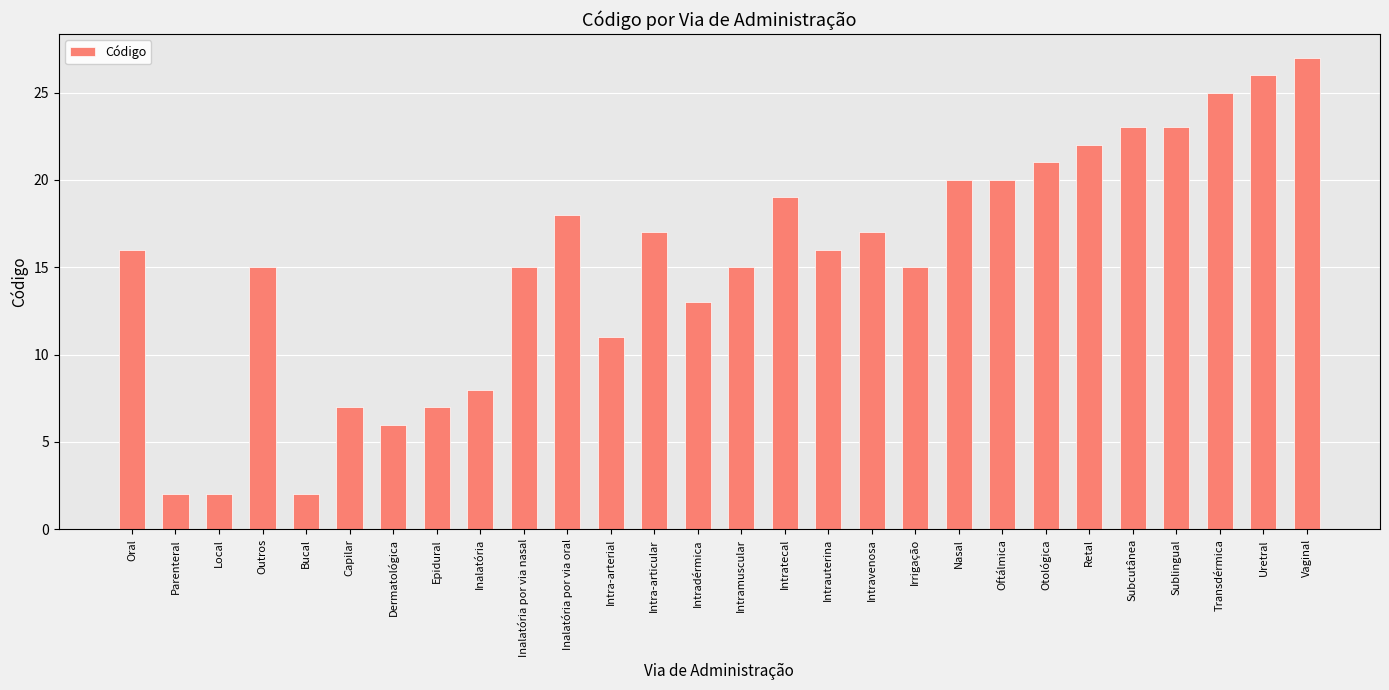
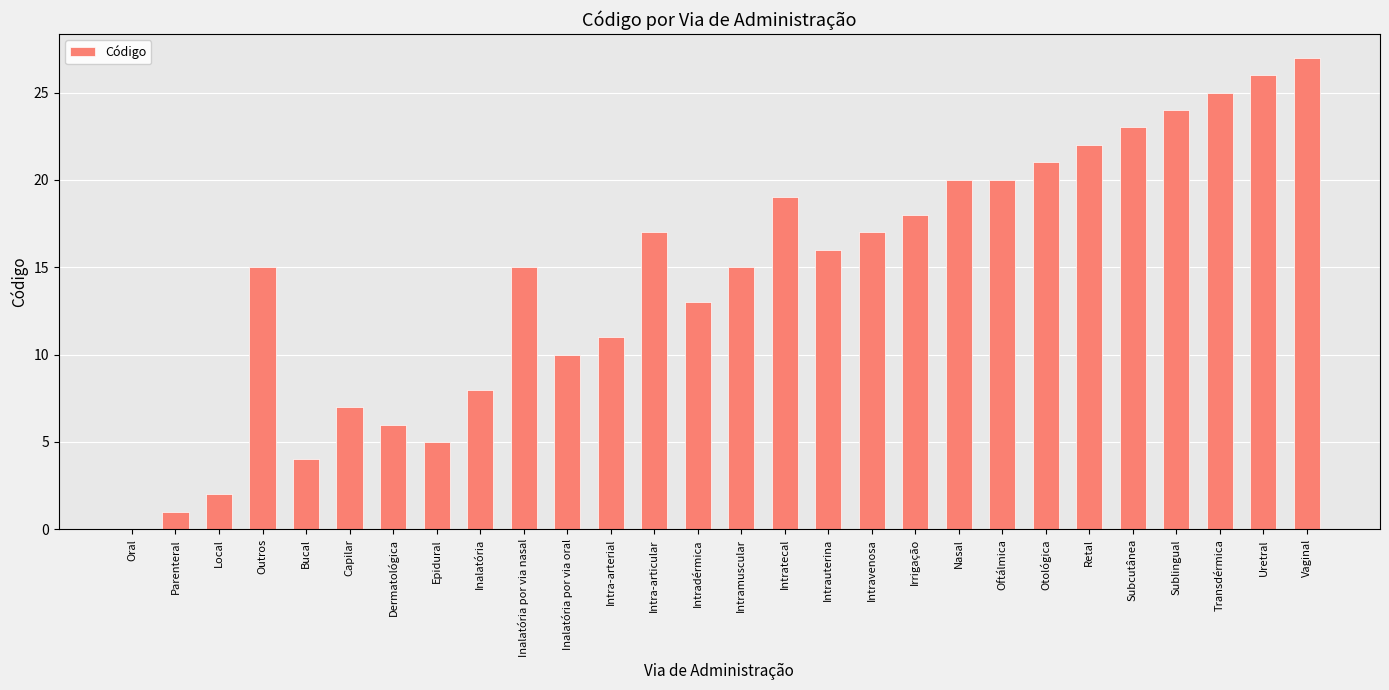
  {
-   "Oral": 16,
-   "Parenteral": 2,
+   "Oral": 0,
+   "Parenteral": 1,
    "Local": 2,
    "Outros": 15,
-   "Bucal": 2,
+   "Bucal": 4,
    "Capilar": 7,
    "Dermatológica": 6,
-   "Epidural": 7,
+   "Epidural": 5,
    "Inalatória": 8,
    "Inalatória por via nasal": 15,
-   "Inalatória por via oral": 18,
+   "Inalatória por via oral": 10,
    "Intra-arterial": 11,
    "Intra-articular": 17,
    "Intradérmica": 13,
    "Intramuscular": 15,
    "Intratecal": 19,
    "Intrauterina": 16,
    "Intravenosa": 17,
-   "Irrigação": 15,
+   "Irrigação": 18,
    "Nasal": 20,
    "Oftálmica": 20,
    "Otológica": 21,
    "Retal": 22,
    "Subcutânea": 23,
-   "Sublingual": 23,
+   "Sublingual": 24,
    "Transdérmica": 25,
    "Uretral": 26,
    "Vaginal": 27
  }
